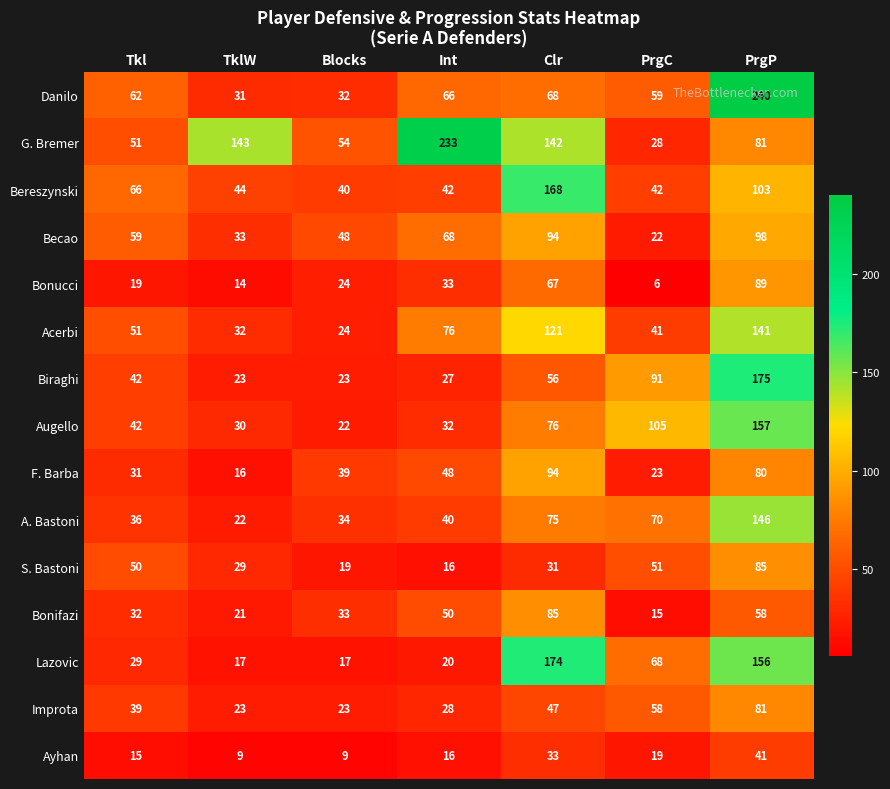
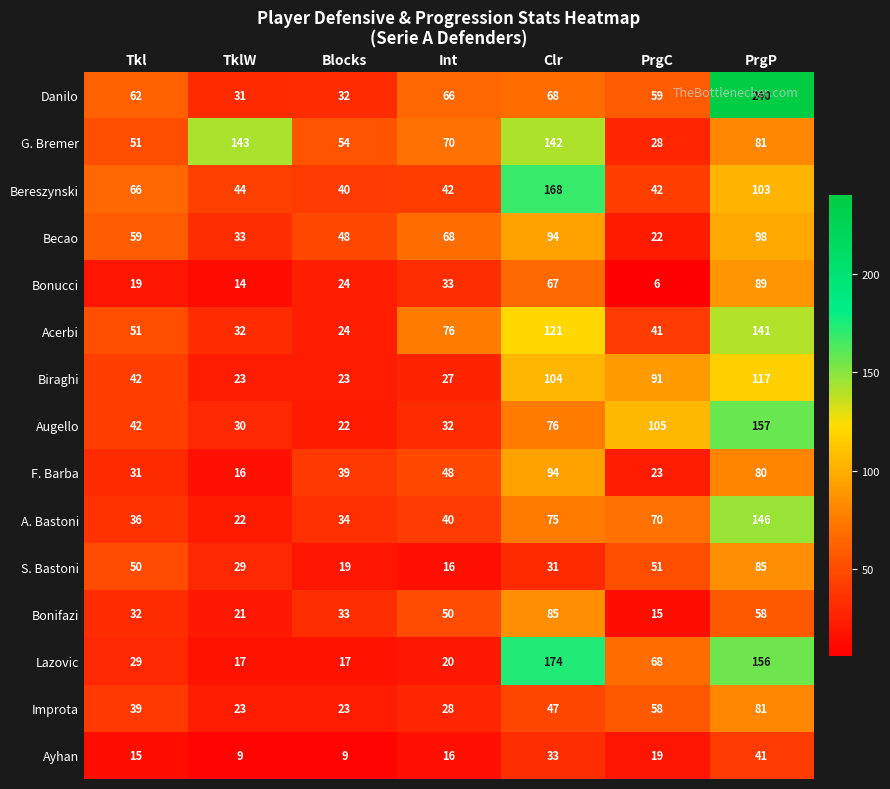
  {
    "Danilo": {
      "Tkl": 62,
      "TklW": 31,
      "Blocks": 32,
      "Int": 66,
      "Clr": 68,
      "PrgC": 59
    },
    "G. Bremer": {
      "Tkl": 51,
      "TklW": 143,
      "Blocks": 54,
-     "Int": 233,
+     "Int": 70,
      "Clr": 142,
      "PrgC": 28,
      "PrgP": 81
    },
    "Bereszynski": {
      "Tkl": 66,
      "TklW": 44,
      "Blocks": 40,
      "Int": 42,
      "Clr": 168,
      "PrgC": 42,
      "PrgP": 103
    },
    "Becao": {
      "Tkl": 59,
      "TklW": 33,
      "Blocks": 48,
      "Int": 68,
      "Clr": 94,
      "PrgC": 22,
      "PrgP": 98
    },
    "Bonucci": {
      "Tkl": 19,
      "TklW": 14,
      "Blocks": 24,
      "Int": 33,
      "Clr": 67,
      "PrgC": 6,
      "PrgP": 89
    },
    "Acerbi": {
      "Tkl": 51,
      "TklW": 32,
      "Blocks": 24,
      "Int": 76,
      "Clr": 121,
      "PrgC": 41,
      "PrgP": 141
    },
    "Biraghi": {
      "Tkl": 42,
      "TklW": 23,
      "Blocks": 23,
      "Int": 27,
-     "Clr": 56,
+     "Clr": 104,
      "PrgC": 91,
-     "PrgP": 175
+     "PrgP": 117
    },
    "Augello": {
      "Tkl": 42,
      "TklW": 30,
      "Blocks": 22,
      "Int": 32,
      "Clr": 76,
      "PrgC": 105,
      "PrgP": 157
    },
    "F. Barba": {
      "Tkl": 31,
      "TklW": 16,
      "Blocks": 39,
      "Int": 48,
      "Clr": 94,
      "PrgC": 23,
      "PrgP": 80
    },
    "A. Bastoni": {
      "Tkl": 36,
      "TklW": 22,
      "Blocks": 34,
      "Int": 40,
      "Clr": 75,
      "PrgC": 70,
      "PrgP": 146
    },
    "S. Bastoni": {
      "Tkl": 50,
      "TklW": 29,
      "Blocks": 19,
      "Int": 16,
      "Clr": 31,
      "PrgC": 51,
      "PrgP": 85
    },
    "Bonifazi": {
      "Tkl": 32,
      "TklW": 21,
      "Blocks": 33,
      "Int": 50,
      "Clr": 85,
      "PrgC": 15,
      "PrgP": 58
    },
    "Lazovic": {
      "Tkl": 29,
      "TklW": 17,
      "Blocks": 17,
      "Int": 20,
      "Clr": 174,
      "PrgC": 68,
      "PrgP": 156
    },
    "Improta": {
      "Tkl": 39,
      "TklW": 23,
      "Blocks": 23,
      "Int": 28,
      "Clr": 47,
      "PrgC": 58,
      "PrgP": 81
    },
    "Ayhan": {
      "Tkl": 15,
      "TklW": 9,
      "Blocks": 9,
      "Int": 16,
      "Clr": 33,
      "PrgC": 19,
      "PrgP": 41
    }
  }
